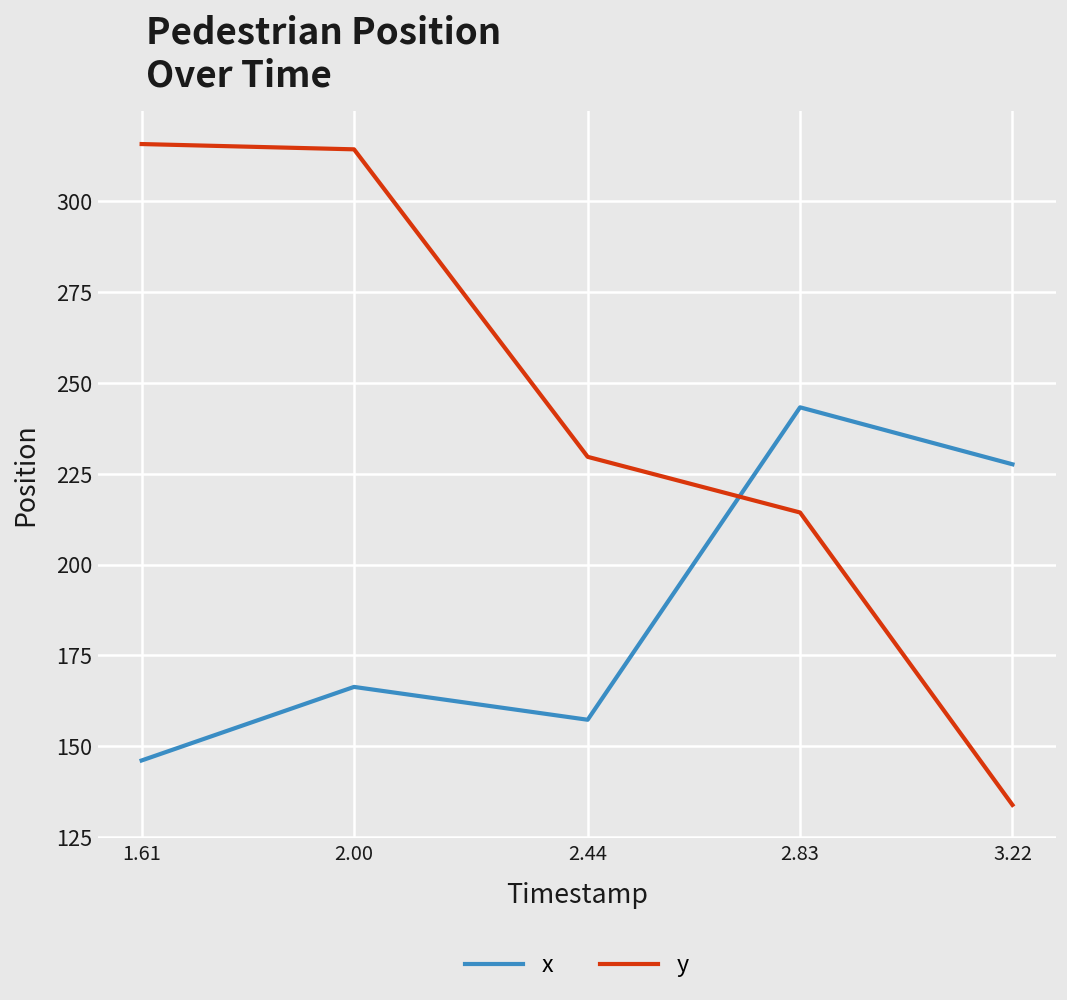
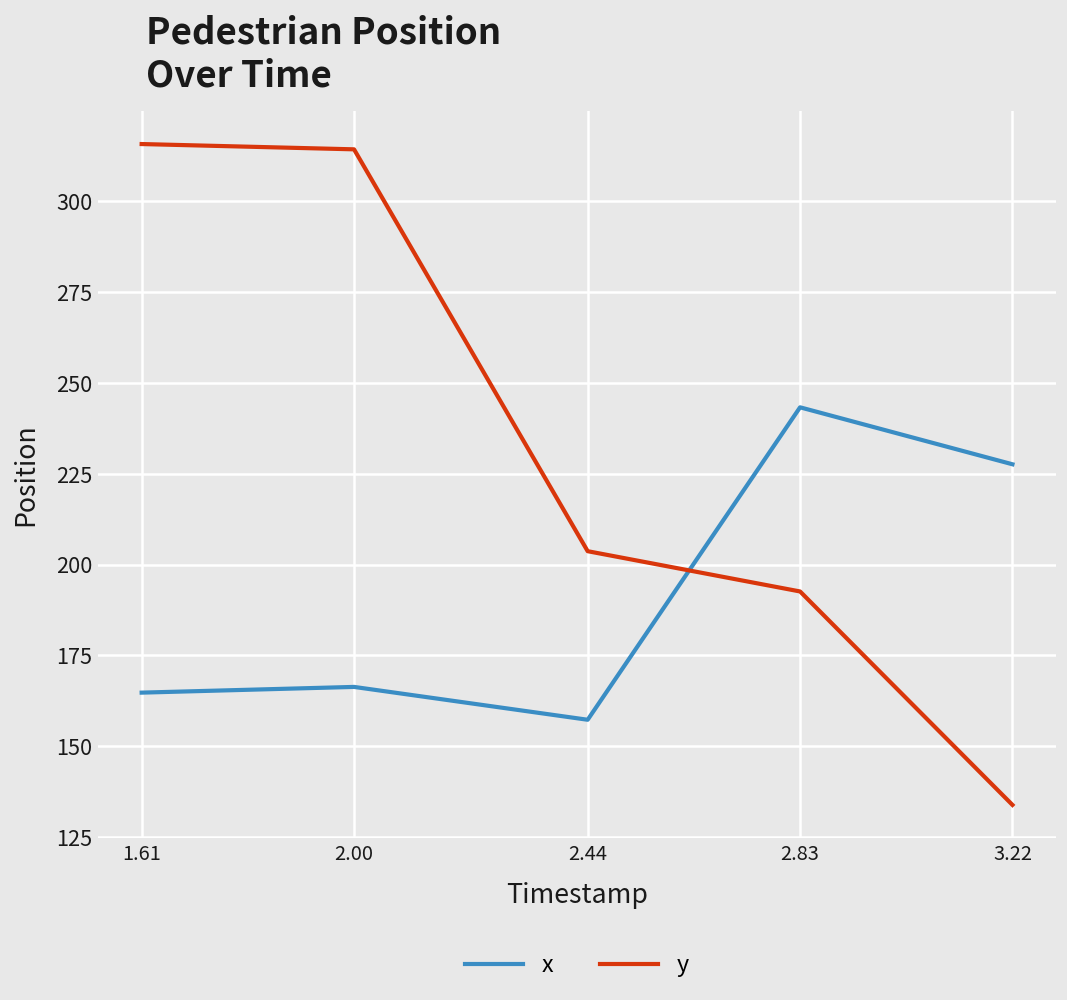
  {
    "x": {
-     "1.61": 146,
+     "1.61": 165,
      "2.00": 166,
      "2.44": 157,
      "2.83": 243,
      "3.22": 228
    },
    "y": {
      "1.61": 316,
      "2.00": 314,
-     "2.44": 230,
-     "2.83": 214,
+     "2.44": 204,
+     "2.83": 193,
      "3.22": 134
    }
  }
